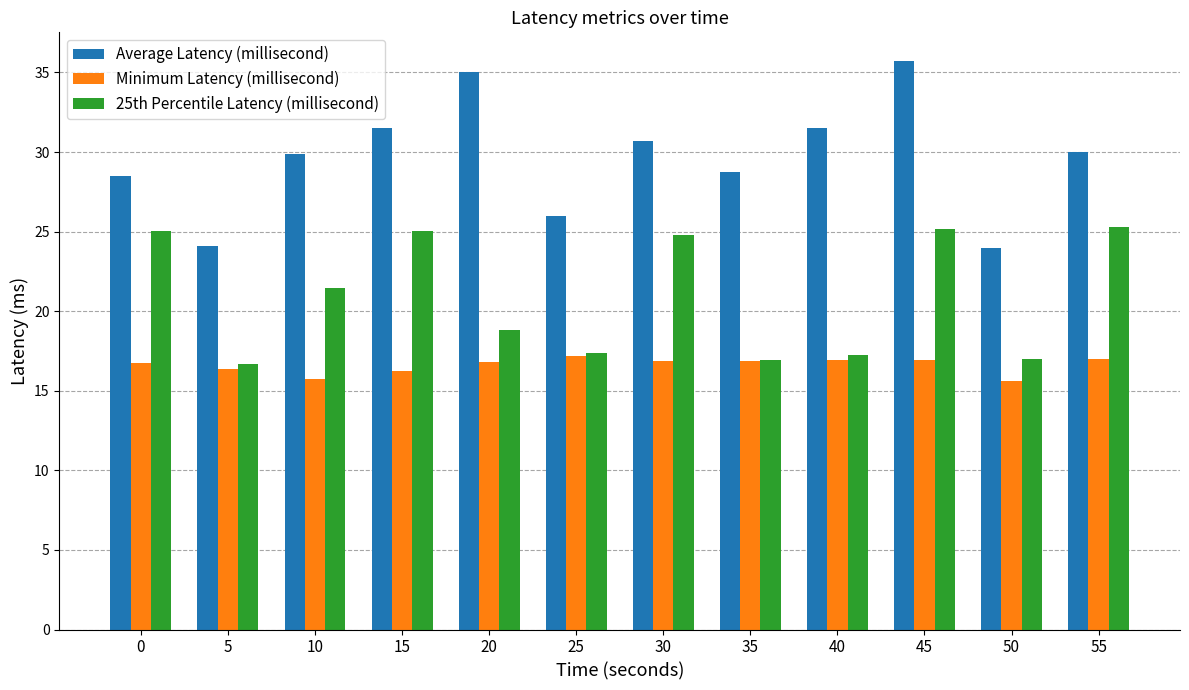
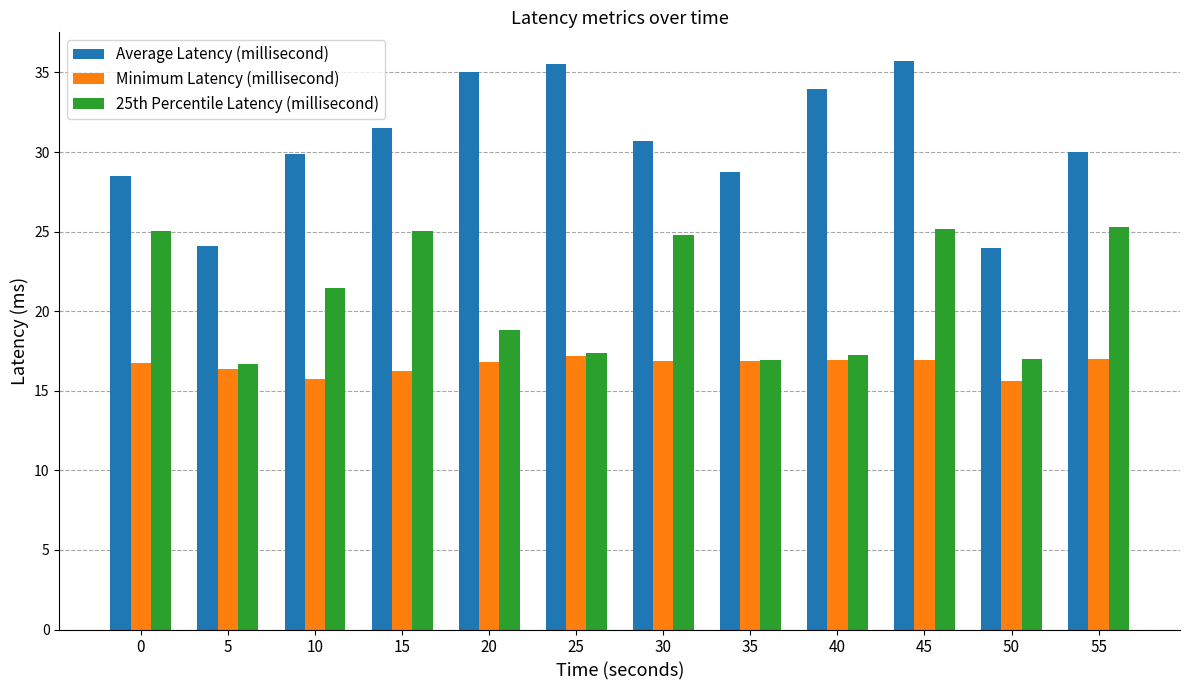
  {
    "Average Latency (millisecond)": {
      "0": 28.5,
      "5": 24.1,
      "10": 29.9,
      "15": 31.5,
      "20": 35.0,
-     "25": 26.0,
+     "25": 35.5,
      "30": 30.7,
      "35": 28.8,
-     "40": 31.5,
+     "40": 33.9,
      "45": 35.7,
      "50": 24.0,
      "55": 30.0
    },
    "Minimum Latency (millisecond)": {
      "0": 16.7,
      "5": 16.3,
      "10": 15.7,
      "15": 16.3,
      "20": 16.8,
      "25": 17.2,
      "30": 16.9,
      "35": 16.9,
      "40": 17.0,
      "45": 16.9,
      "50": 15.6,
      "55": 17.0
    },
    "25th Percentile Latency (millisecond)": {
      "0": 25.1,
      "5": 16.7,
      "10": 21.5,
      "15": 25.0,
      "20": 18.8,
      "25": 17.4,
      "30": 24.8,
      "35": 17.0,
      "40": 17.2,
      "45": 25.1,
      "50": 17.0,
      "55": 25.3
    }
  }
